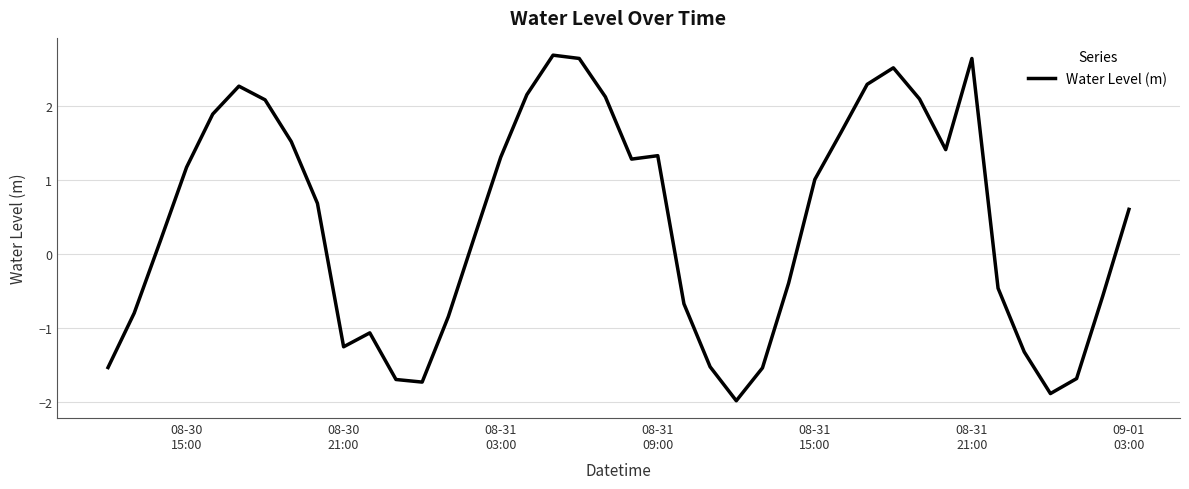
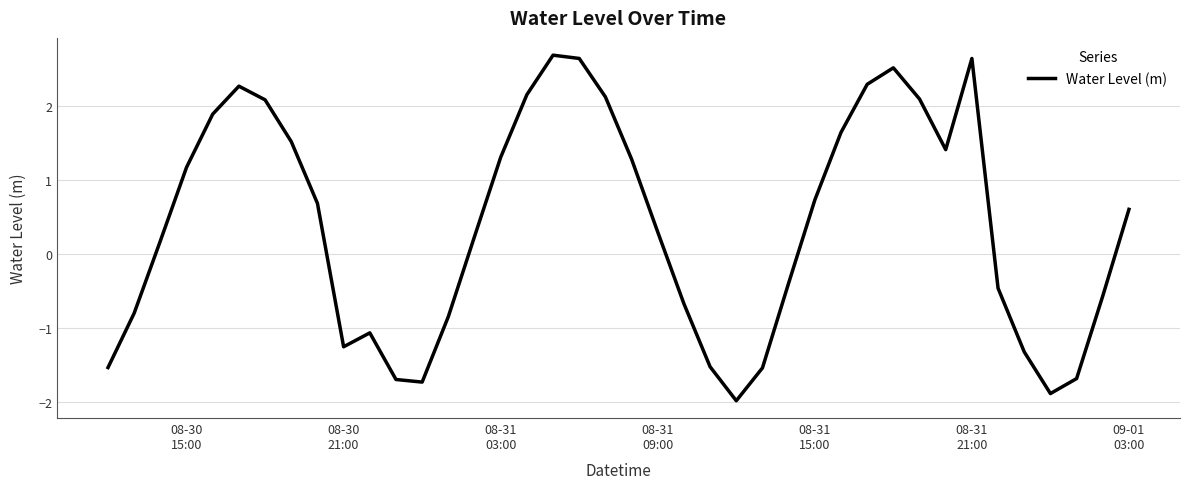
  {
    "08-30 15:00": 1.2,
    "08-30 21:00": -1.3,
    "08-31 03:00": 1.3,
-   "08-31 09:00": 1.3,
-   "08-31 15:00": 1.0,
+   "08-31 09:00": 0.3,
+   "08-31 15:00": 0.7,
    "08-31 21:00": 2.6,
    "09-01 03:00": 0.6
  }
